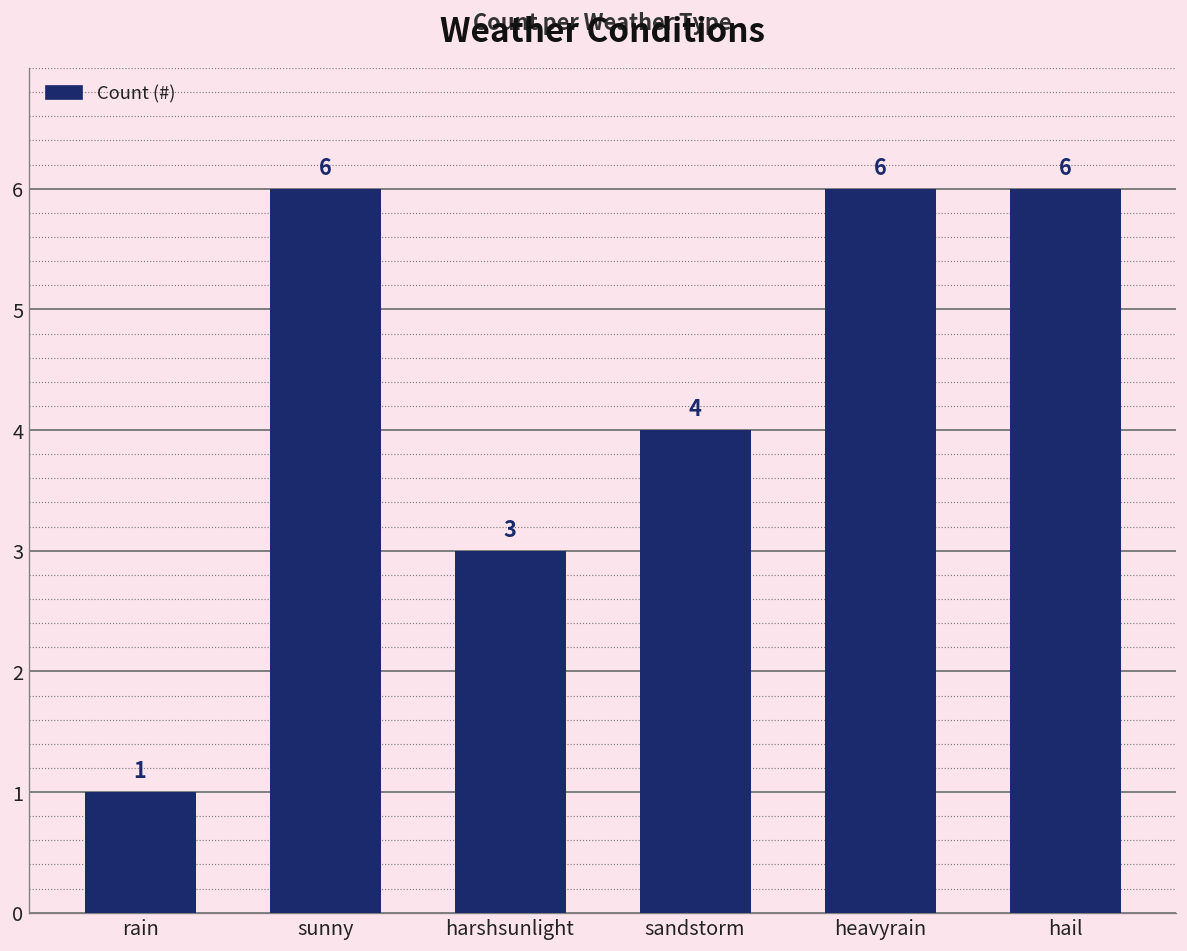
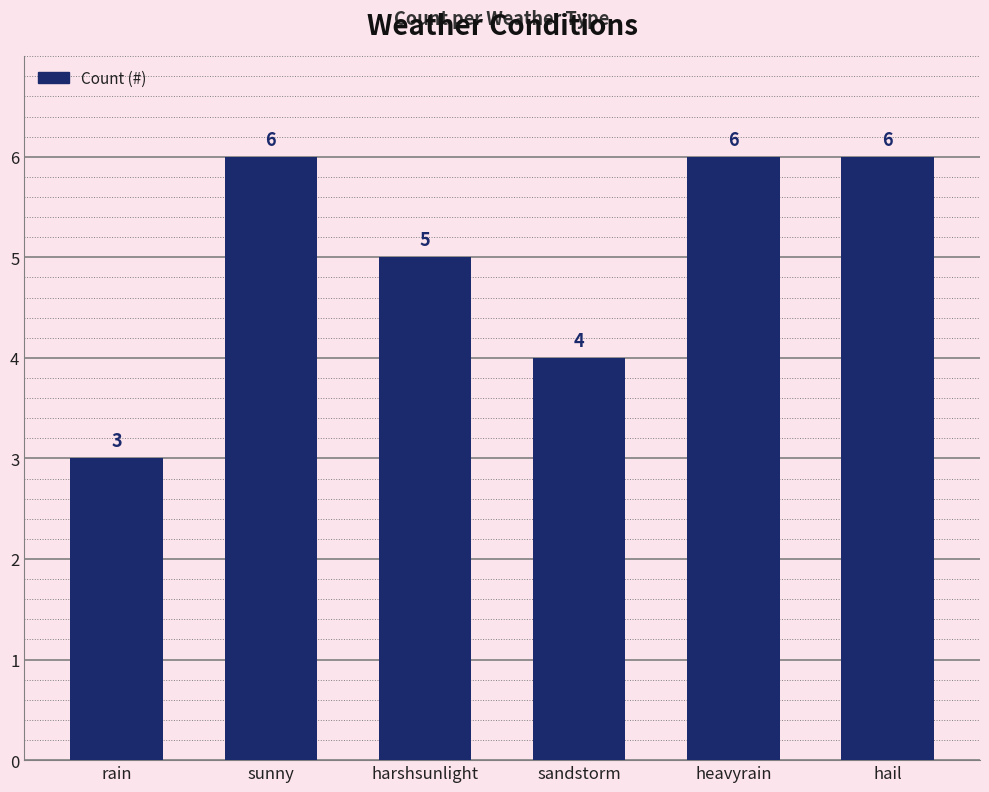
  {
-   "rain": 1,
+   "rain": 3,
    "sunny": 6,
-   "harshsunlight": 3,
+   "harshsunlight": 5,
    "sandstorm": 4,
    "heavyrain": 6,
    "hail": 6
  }
